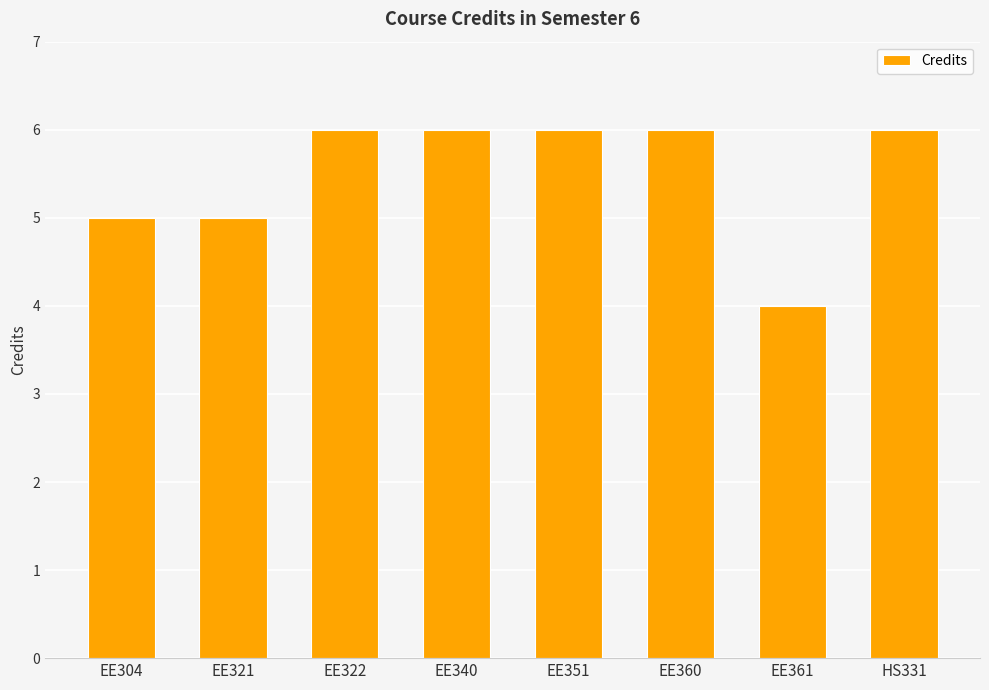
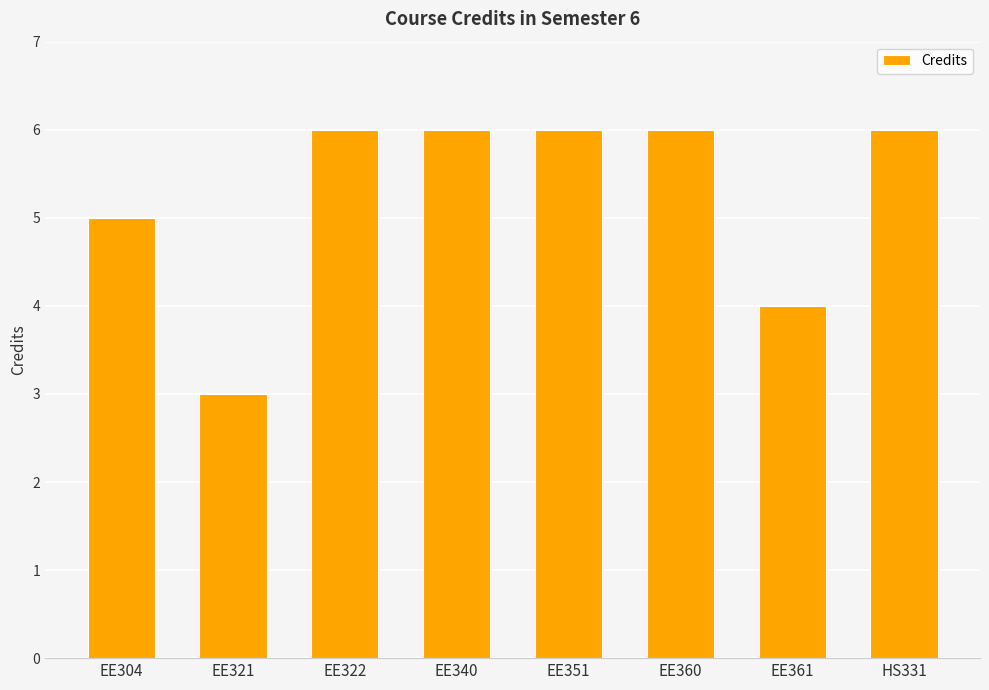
  {
    "EE304": 5,
-   "EE321": 5,
+   "EE321": 3,
    "EE322": 6,
    "EE340": 6,
    "EE351": 6,
    "EE360": 6,
    "EE361": 4,
    "HS331": 6
  }
